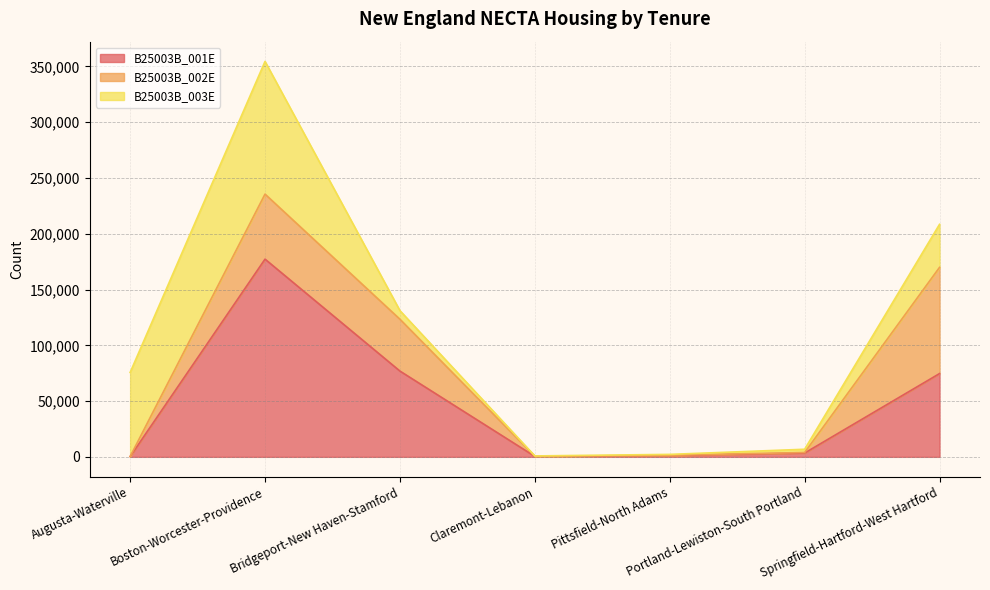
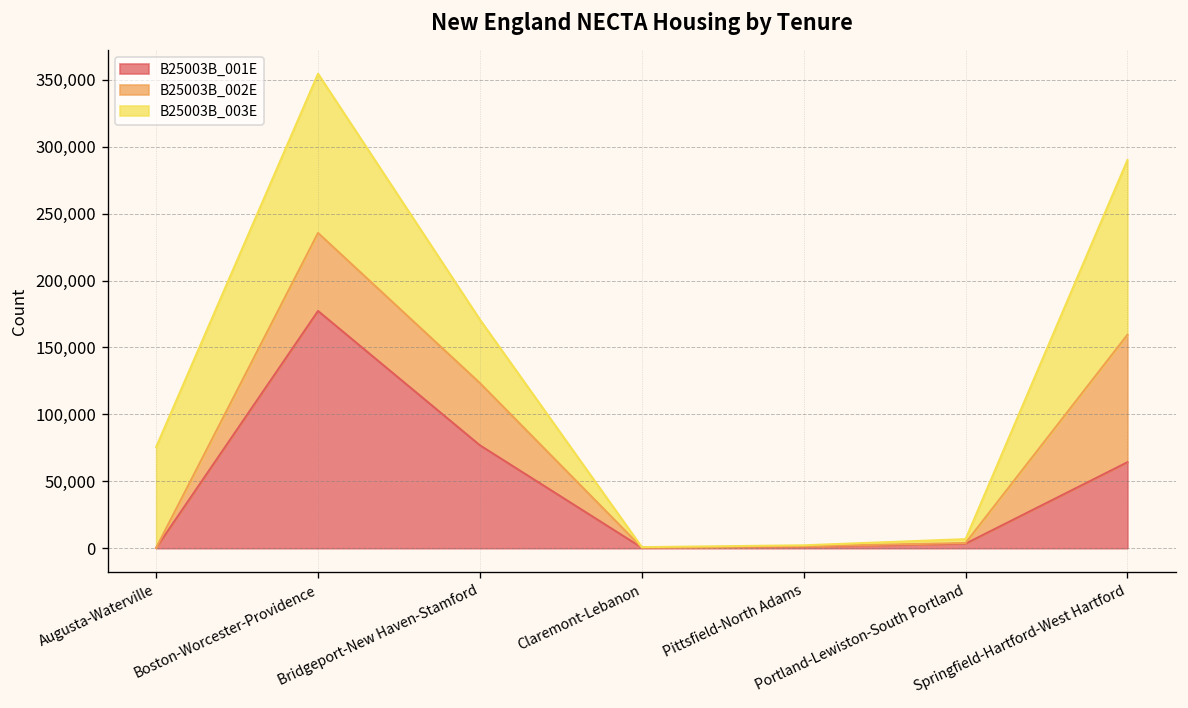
  {
    "B25003B_001E": {
      "Boston-Worcester-Providence": "177,000",
      "Bridgeport-New Haven-Stamford": "77,000",
-     "Springfield-Hartford-West Hartford": "75,000"
+     "Springfield-Hartford-West Hartford": "64,000"
    },
    "B25003B_002E": {
      "Boston-Worcester-Providence": "58,000",
      "Bridgeport-New Haven-Stamford": "46,000",
      "Springfield-Hartford-West Hartford": "95,000"
    },
    "B25003B_003E": {
      "Augusta-Waterville": "75,000",
      "Boston-Worcester-Providence": "119,000",
-     "Bridgeport-New Haven-Stamford": "8,000",
+     "Bridgeport-New Haven-Stamford": "47,000",
      "Portland-Lewiston-South Portland": "3,000",
-     "Springfield-Hartford-West Hartford": "39,000"
+     "Springfield-Hartford-West Hartford": "131,000"
    }
  }
